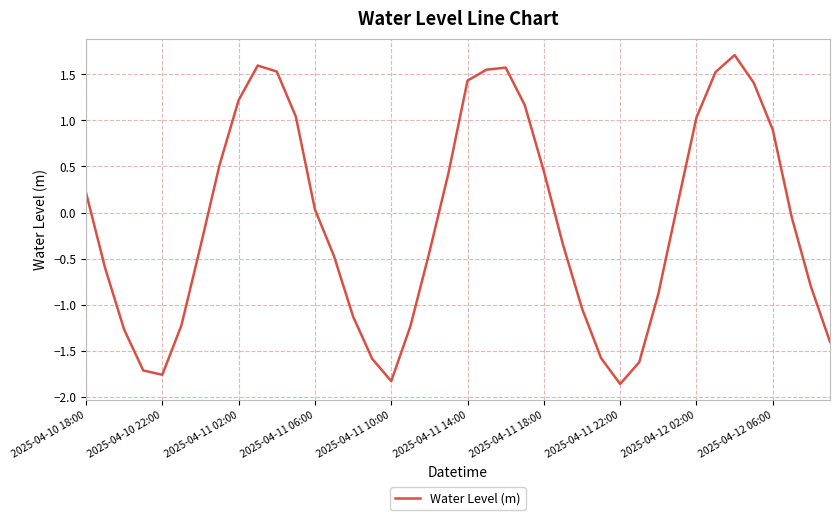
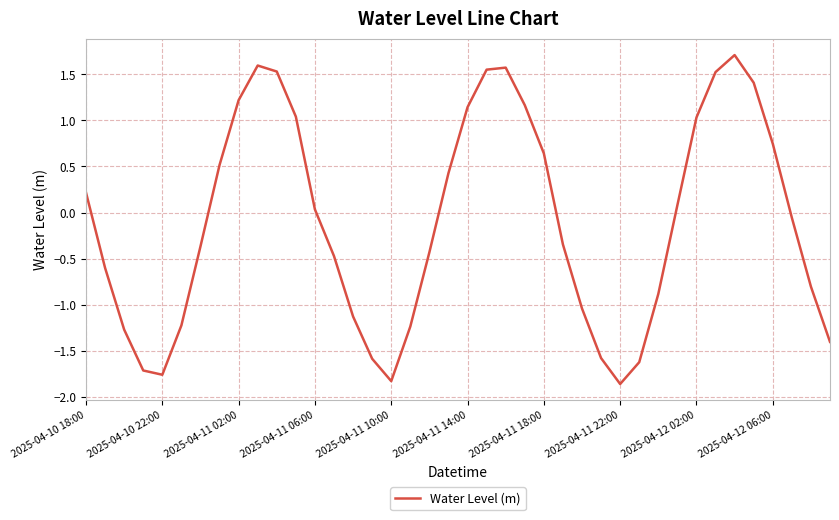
  {
    "2025-04-10 18:00": 0.2,
    "2025-04-10 22:00": -1.8,
    "2025-04-11 02:00": 1.2,
    "2025-04-11 06:00": 0.0,
    "2025-04-11 10:00": -1.8,
-   "2025-04-11 14:00": 1.4,
-   "2025-04-11 18:00": 0.4,
+   "2025-04-11 14:00": 1.1,
+   "2025-04-11 18:00": 0.6,
    "2025-04-11 22:00": -1.9,
    "2025-04-12 02:00": 1.0,
-   "2025-04-12 06:00": 0.9
+   "2025-04-12 06:00": 0.7
  }
